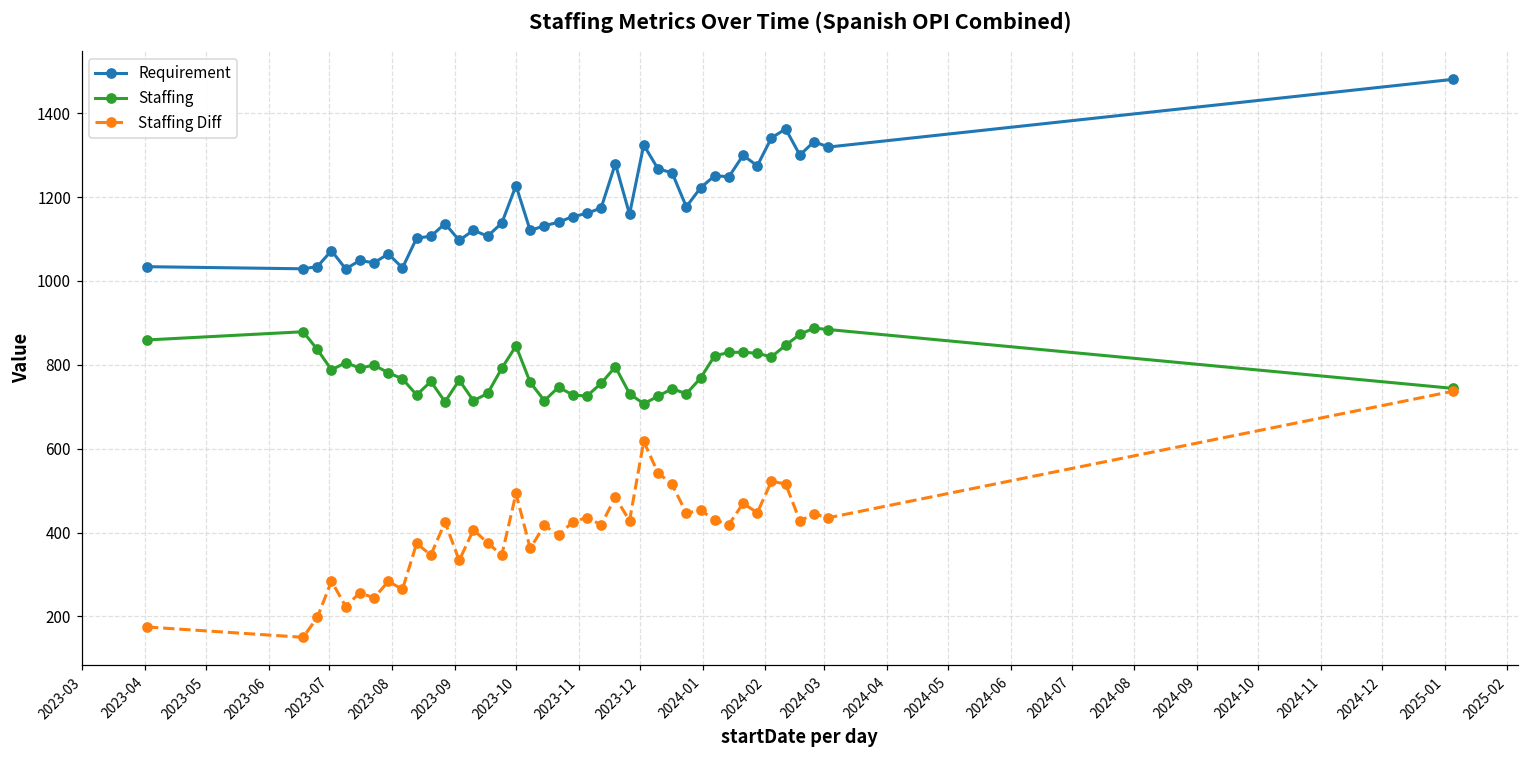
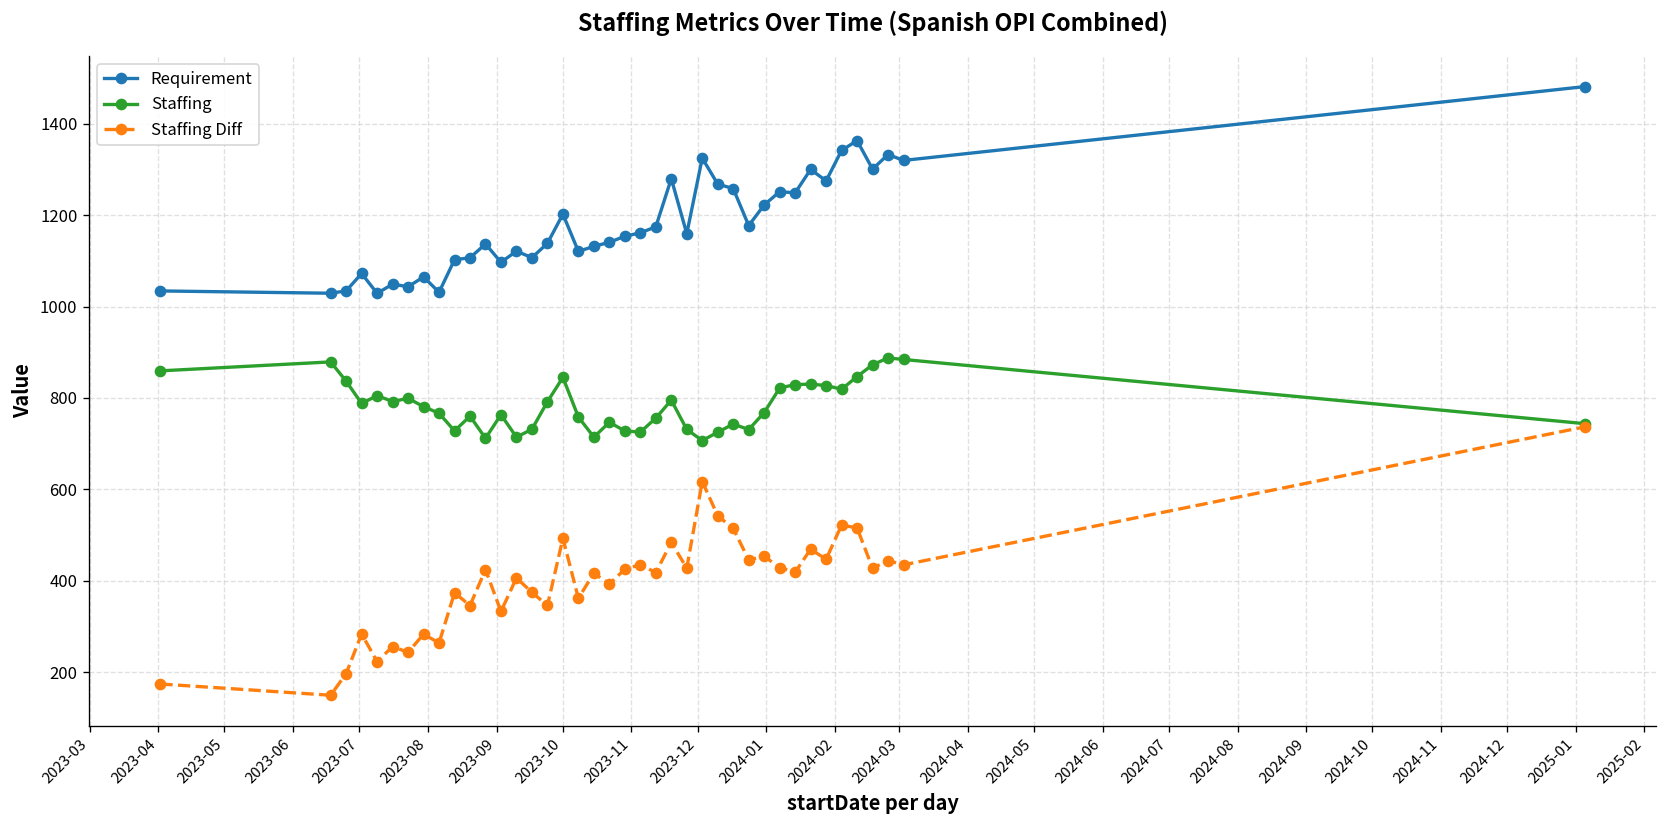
  {
    "Requirement": {
-     "2023-10": 1230
+     "2023-10": 1200
    },
    "Staffing": {
      "2023-10": 850
    },
    "Staffing Diff": {
      "2023-10": 490
    }
  }
